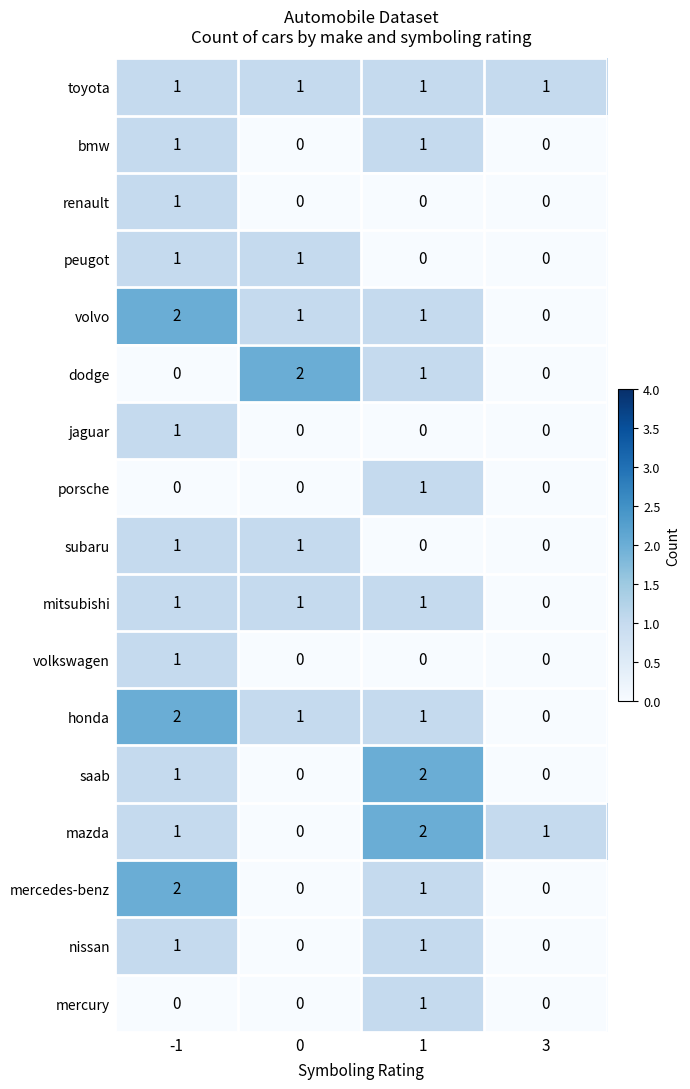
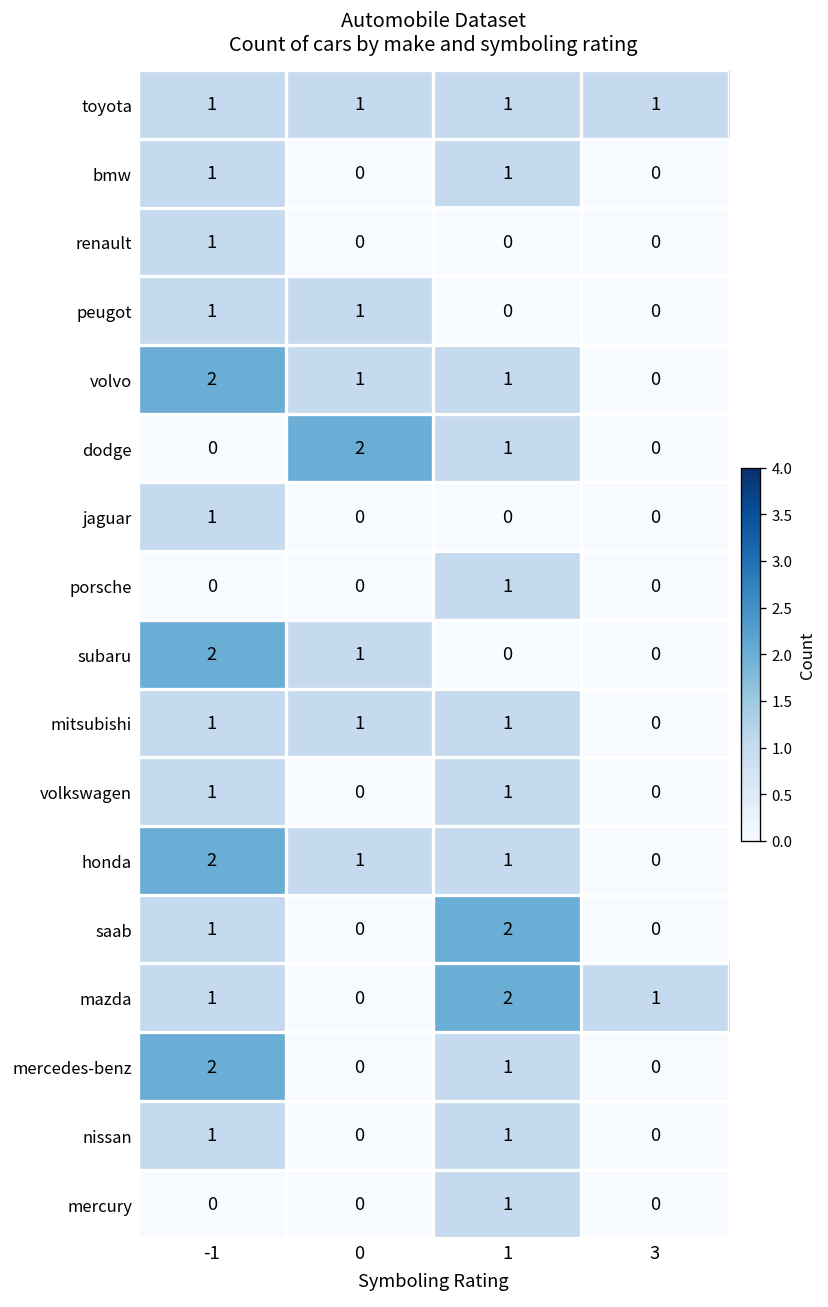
  {
    "toyota": {
      "-1": 1,
      "0": 1,
      "1": 1,
      "3": 1
    },
    "bmw": {
      "-1": 1,
      "0": 0,
      "1": 1,
      "3": 0
    },
    "renault": {
      "-1": 1,
      "0": 0,
      "1": 0,
      "3": 0
    },
    "peugot": {
      "-1": 1,
      "0": 1,
      "1": 0,
      "3": 0
    },
    "volvo": {
      "-1": 2,
      "0": 1,
      "1": 1,
      "3": 0
    },
    "dodge": {
      "-1": 0,
      "0": 2,
      "1": 1,
      "3": 0
    },
    "jaguar": {
      "-1": 1,
      "0": 0,
      "1": 0,
      "3": 0
    },
    "porsche": {
      "-1": 0,
      "0": 0,
      "1": 1,
      "3": 0
    },
    "subaru": {
-     "-1": 1,
+     "-1": 2,
      "0": 1,
      "1": 0,
      "3": 0
    },
    "mitsubishi": {
      "-1": 1,
      "0": 1,
      "1": 1,
      "3": 0
    },
    "volkswagen": {
      "-1": 1,
      "0": 0,
-     "1": 0,
+     "1": 1,
      "3": 0
    },
    "honda": {
      "-1": 2,
      "0": 1,
      "1": 1,
      "3": 0
    },
    "saab": {
      "-1": 1,
      "0": 0,
      "1": 2,
      "3": 0
    },
    "mazda": {
      "-1": 1,
      "0": 0,
      "1": 2,
      "3": 1
    },
    "mercedes-benz": {
      "-1": 2,
      "0": 0,
      "1": 1,
      "3": 0
    },
    "nissan": {
      "-1": 1,
      "0": 0,
      "1": 1,
      "3": 0
    },
    "mercury": {
      "-1": 0,
      "0": 0,
      "1": 1,
      "3": 0
    }
  }
